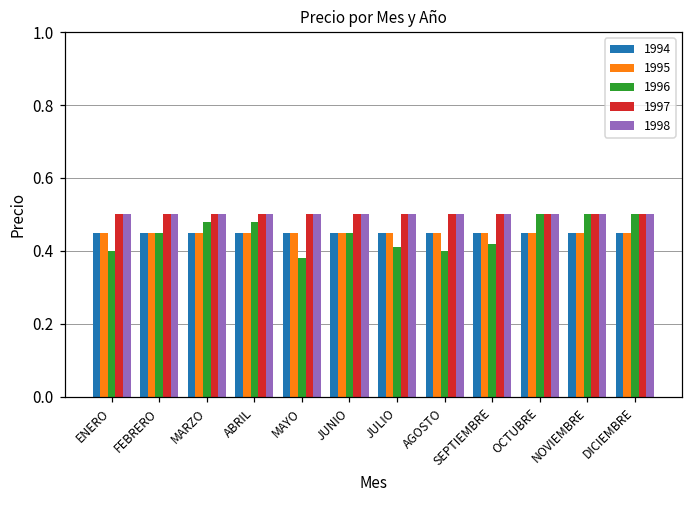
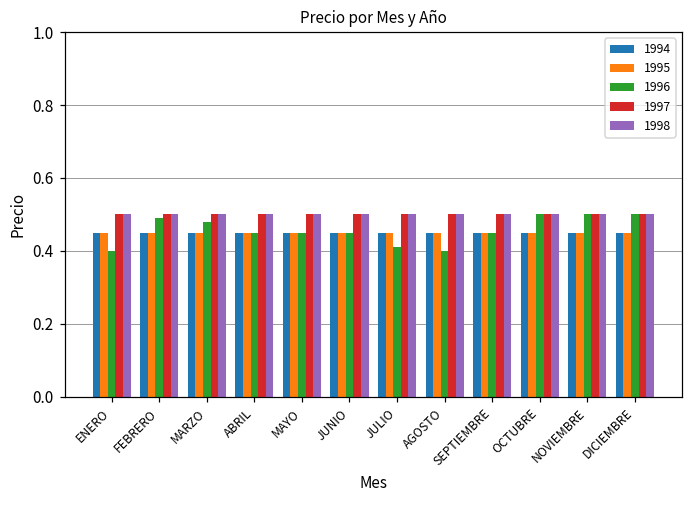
  {
    "1994": {
      "ENERO": 0.45,
      "FEBRERO": 0.45,
      "MARZO": 0.45,
      "ABRIL": 0.45,
      "MAYO": 0.45,
      "JUNIO": 0.45,
      "JULIO": 0.45,
      "AGOSTO": 0.45,
      "SEPTIEMBRE": 0.45,
      "OCTUBRE": 0.45,
      "NOVIEMBRE": 0.45,
      "DICIEMBRE": 0.45
    },
    "1995": {
      "ENERO": 0.45,
      "FEBRERO": 0.45,
      "MARZO": 0.45,
      "ABRIL": 0.45,
      "MAYO": 0.45,
      "JUNIO": 0.45,
      "JULIO": 0.45,
      "AGOSTO": 0.45,
      "SEPTIEMBRE": 0.45,
      "OCTUBRE": 0.45,
      "NOVIEMBRE": 0.45,
      "DICIEMBRE": 0.45
    },
    "1996": {
      "ENERO": 0.40,
-     "FEBRERO": 0.45,
+     "FEBRERO": 0.49,
      "MARZO": 0.48,
-     "ABRIL": 0.48,
-     "MAYO": 0.38,
+     "ABRIL": 0.45,
+     "MAYO": 0.45,
      "JUNIO": 0.45,
      "JULIO": 0.41,
      "AGOSTO": 0.40,
-     "SEPTIEMBRE": 0.42,
+     "SEPTIEMBRE": 0.45,
      "OCTUBRE": 0.50,
      "NOVIEMBRE": 0.50,
      "DICIEMBRE": 0.50
    },
    "1997": {
      "ENERO": 0.50,
      "FEBRERO": 0.50,
      "MARZO": 0.50,
      "ABRIL": 0.50,
      "MAYO": 0.50,
      "JUNIO": 0.50,
      "JULIO": 0.50,
      "AGOSTO": 0.50,
      "SEPTIEMBRE": 0.50,
      "OCTUBRE": 0.50,
      "NOVIEMBRE": 0.50,
      "DICIEMBRE": 0.50
    },
    "1998": {
      "ENERO": 0.50,
      "FEBRERO": 0.50,
      "MARZO": 0.50,
      "ABRIL": 0.50,
      "MAYO": 0.50,
      "JUNIO": 0.50,
      "JULIO": 0.50,
      "AGOSTO": 0.50,
      "SEPTIEMBRE": 0.50,
      "OCTUBRE": 0.50,
      "NOVIEMBRE": 0.50,
      "DICIEMBRE": 0.50
    }
  }
